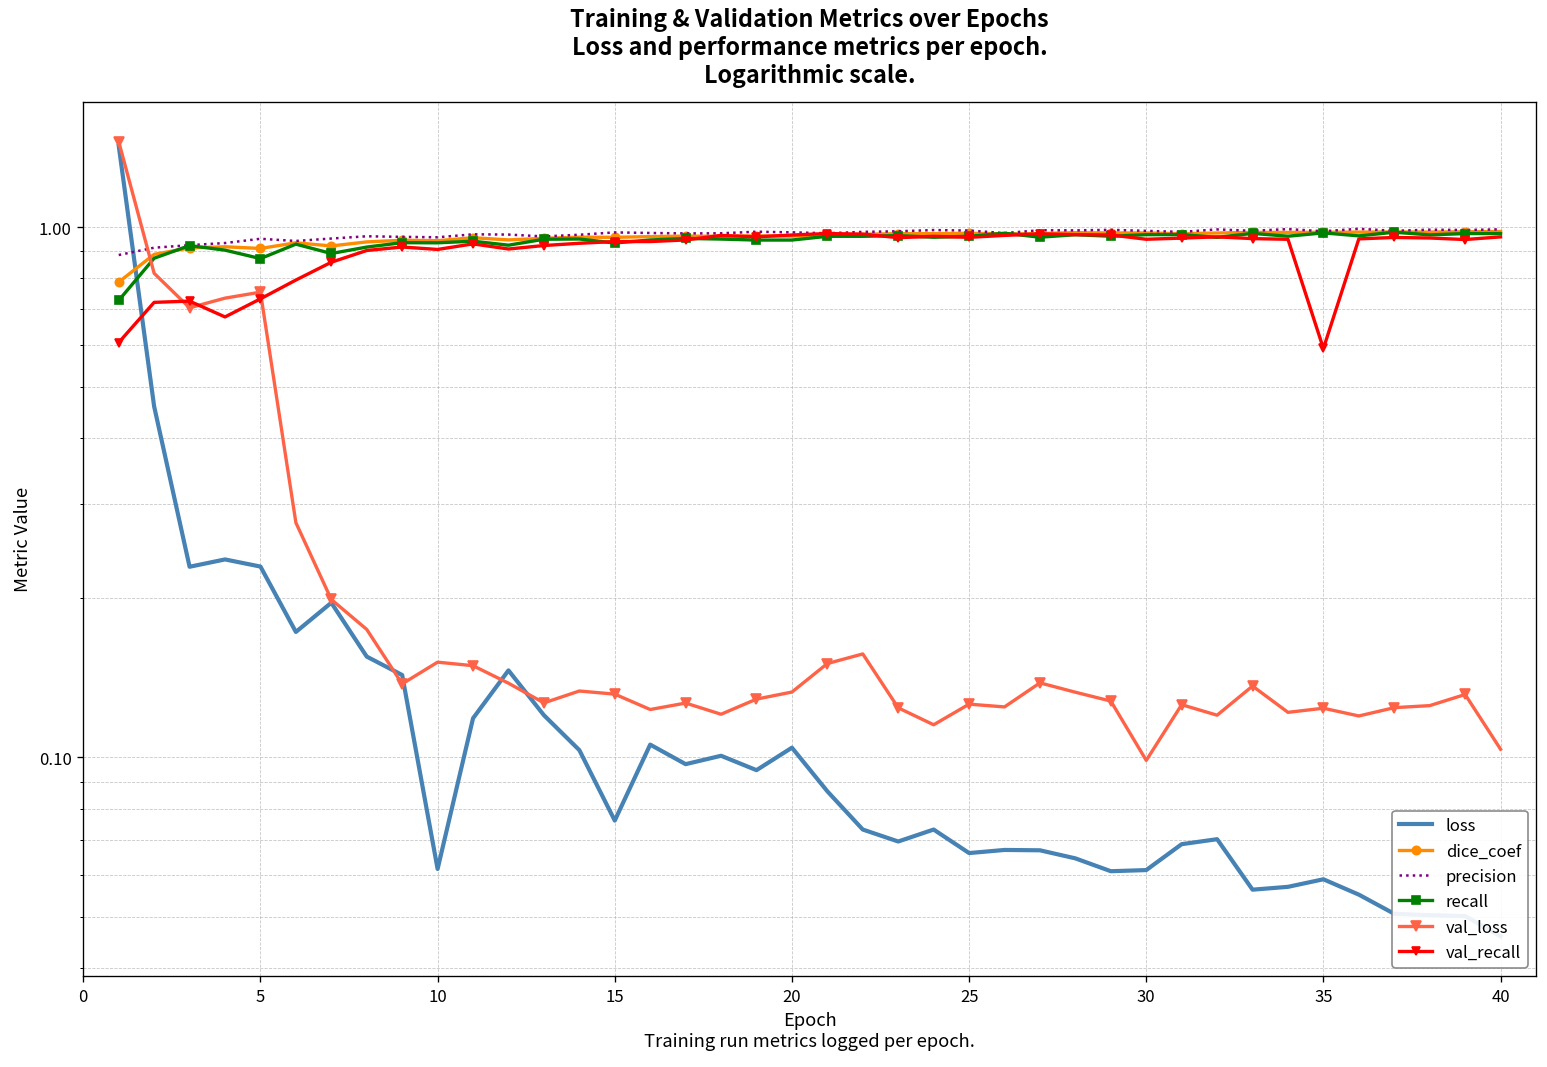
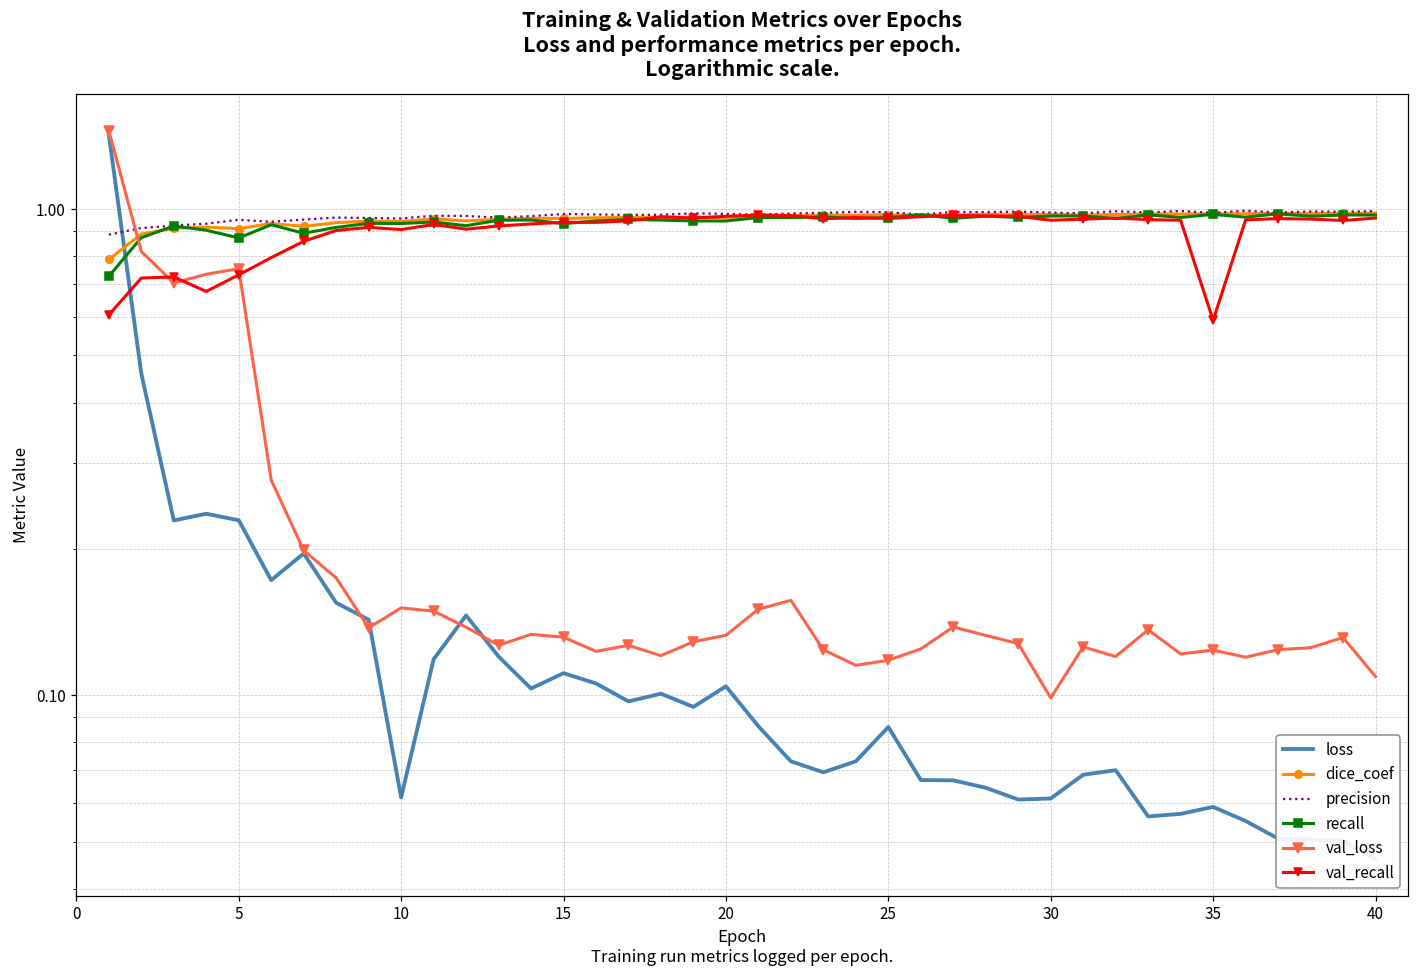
  {
    "loss": {
      "5": 0.23,
      "10": 0.062,
-     "15": 0.076,
+     "15": 0.111,
      "20": 0.104,
-     "25": 0.066,
+     "25": 0.086,
      "30": 0.061,
      "35": 0.059
    },
    "dice_coef": {
      "5": 0.91,
      "15": 0.96
    },
    "precision": {
      "5": 0.95,
      "10": 0.96,
      "15": 0.98
    },
    "recall": {
      "5": 0.87,
      "20": 0.95
    },
    "val_loss": {
      "5": 0.75,
      "10": 0.151,
      "15": 0.132,
      "20": 0.133,
-     "25": 0.126,
+     "25": 0.118,
      "30": 0.099,
      "35": 0.124,
-     "40": 0.104
+     "40": 0.109
    },
    "val_recall": {
      "5": 0.73,
      "10": 0.91,
      "30": 0.95,
      "35": 0.59,
      "40": 0.96
    }
  }
